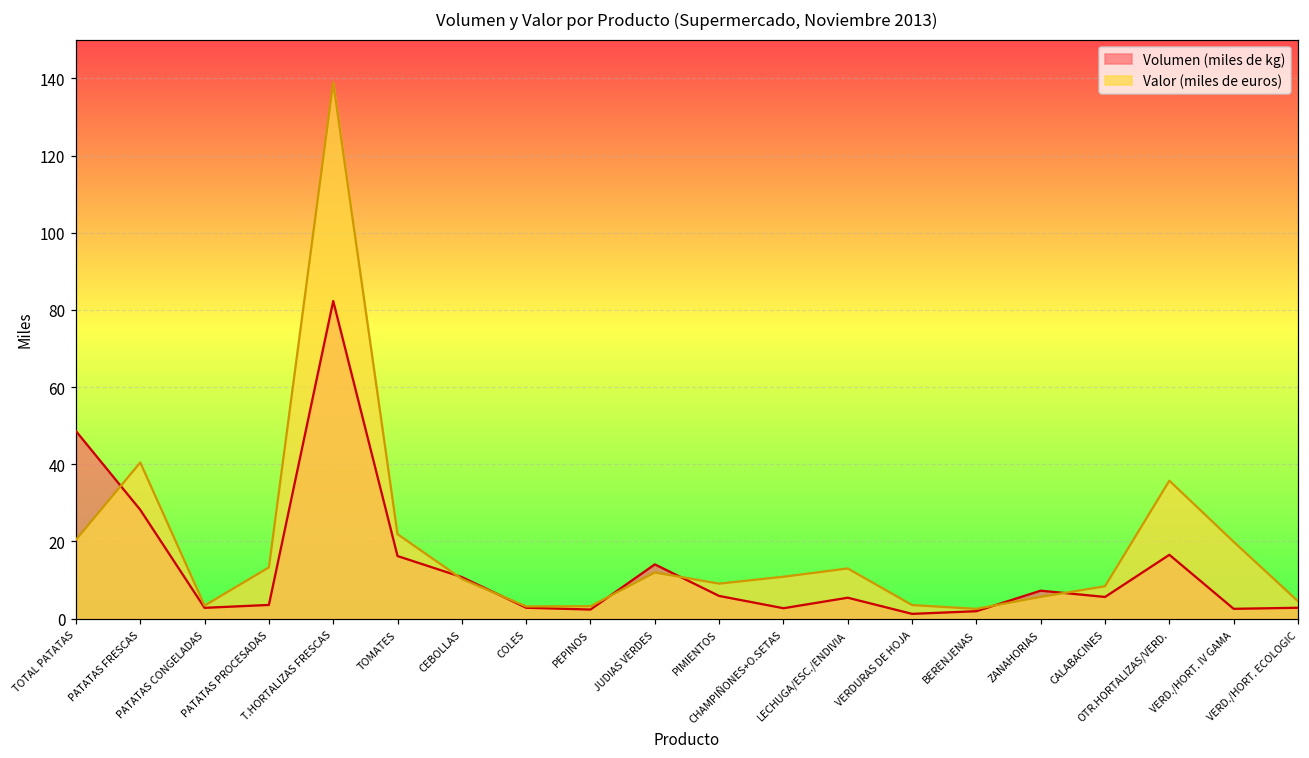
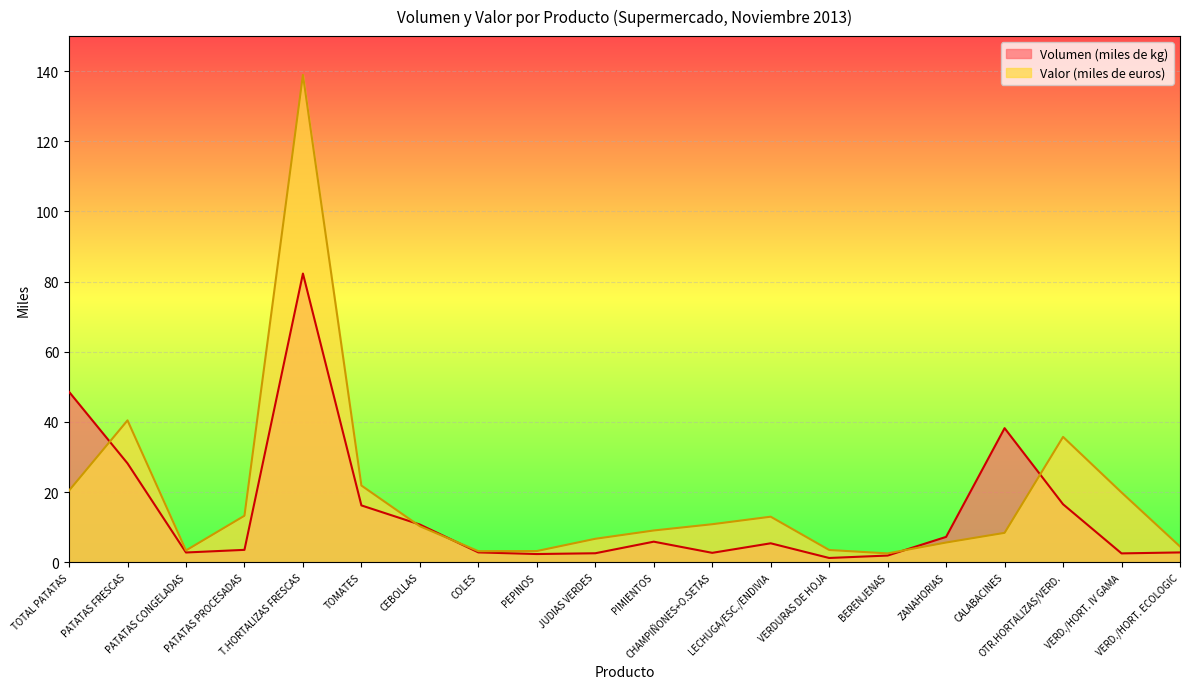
  {
    "Volumen (miles de kg)": {
      "TOTAL PATATAS": 49,
      "PATATAS FRESCAS": 28,
      "PATATAS PROCESADAS": 4,
      "T.HORTALIZAS FRESCAS": 82,
      "TOMATES": 16,
      "PEPINOS": 2,
-     "JUDIAS VERDES": 14,
+     "JUDIAS VERDES": 3,
      "PIMIENTOS": 6,
      "CHAMPIÑONES+O.SETAS": 3,
      "LECHUGA/ESC./ENDIVIA": 5,
      "VERDURAS DE HOJA": 1,
      "ZANAHORIAS": 7,
-     "CALABACINES": 6,
+     "CALABACINES": 38,
      "OTR.HORTALIZAS/VERD.": 17,
      "VERD./HORT. IV GAMA": 3,
      "VERD./HORT. ECOLOGIC": 3
    },
    "Valor (miles de euros)": {
      "TOTAL PATATAS": 20,
      "PATATAS FRESCAS": 40,
      "PATATAS PROCESADAS": 13,
      "T.HORTALIZAS FRESCAS": 139,
      "TOMATES": 22,
      "PEPINOS": 3,
-     "JUDIAS VERDES": 12,
+     "JUDIAS VERDES": 7,
      "PIMIENTOS": 9,
      "CHAMPIÑONES+O.SETAS": 11,
      "LECHUGA/ESC./ENDIVIA": 13,
      "VERDURAS DE HOJA": 3,
      "ZANAHORIAS": 6,
      "CALABACINES": 8,
      "OTR.HORTALIZAS/VERD.": 36,
      "VERD./HORT. IV GAMA": 20,
      "VERD./HORT. ECOLOGIC": 4
    }
  }
